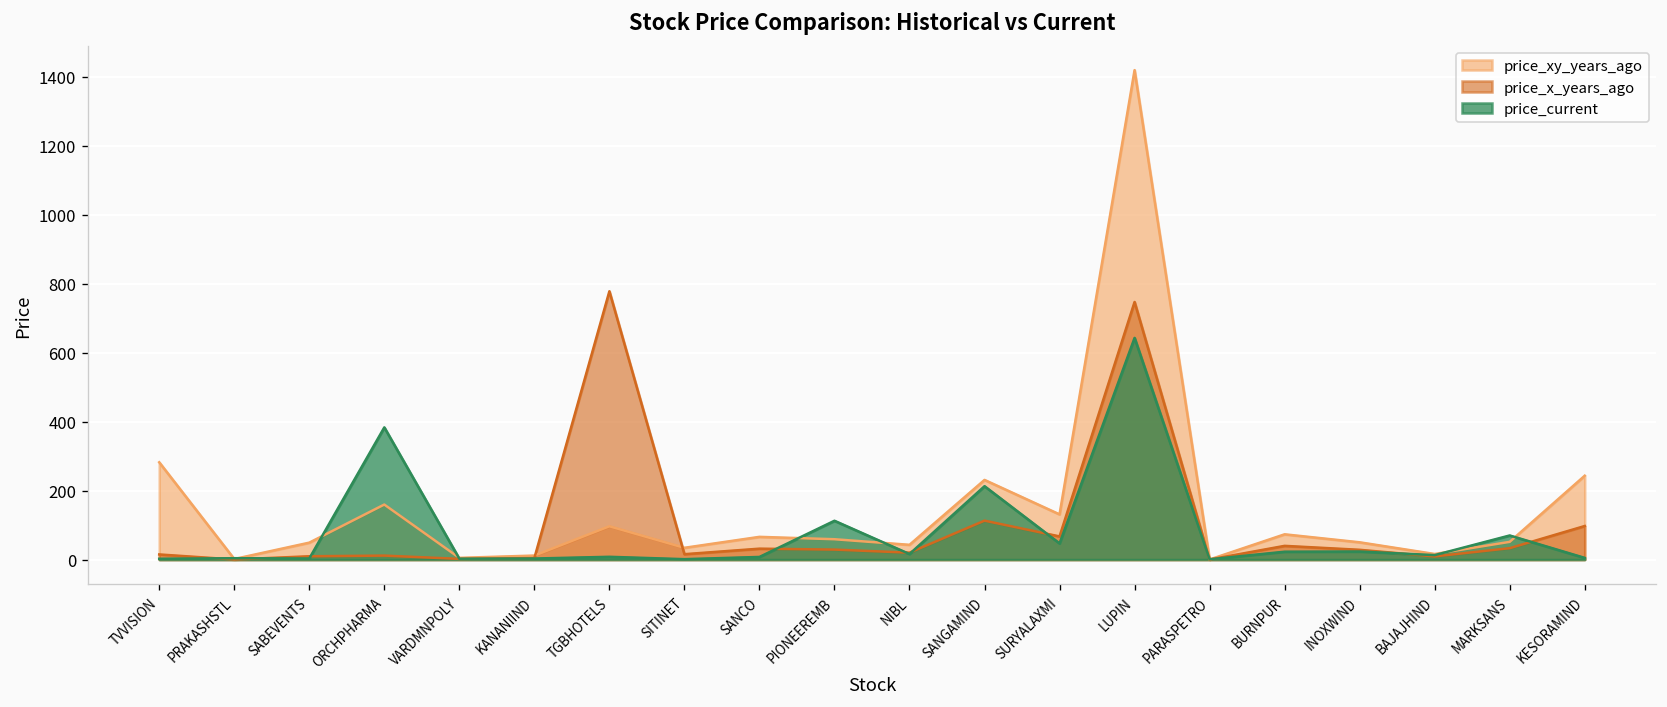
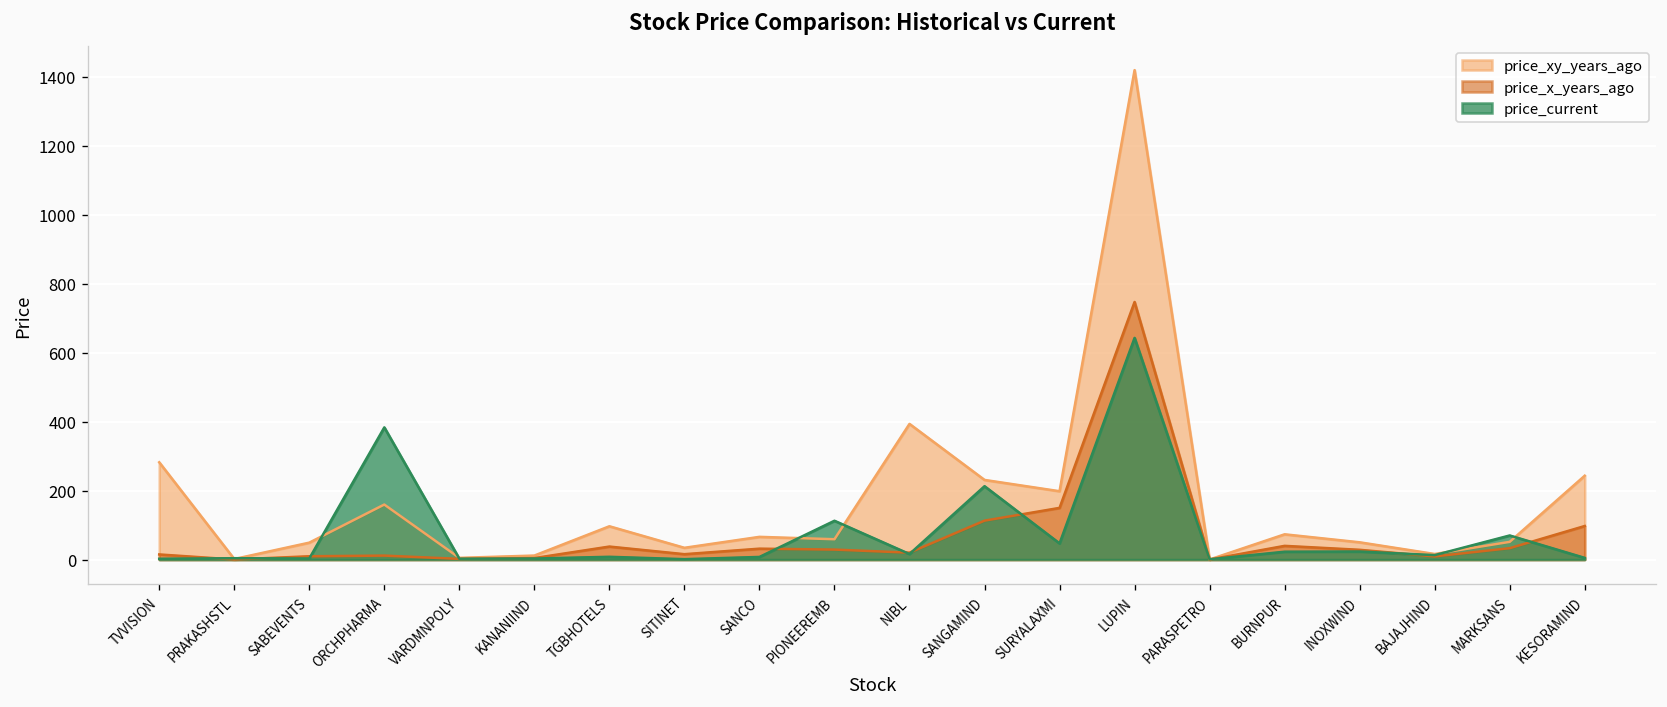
  {
    "price_xy_years_ago": {
      "TVVISION": 280,
      "SABEVENTS": 50,
      "ORCHPHARMA": 160,
      "TGBHOTELS": 100,
      "SITINET": 30,
      "SANCO": 70,
      "PIONEEREMB": 60,
-     "NIBL": 40,
+     "NIBL": 390,
      "SANGAMIND": 230,
-     "SURYALAXMI": 130,
+     "SURYALAXMI": 200,
      "LUPIN": 1420,
      "BURNPUR": 70,
      "INOXWIND": 50,
      "MARKSANS": 50,
      "KESORAMIND": 240
    },
    "price_x_years_ago": {
      "TVVISION": 10,
      "ORCHPHARMA": 10,
-     "TGBHOTELS": 780,
+     "TGBHOTELS": 40,
      "SITINET": 20,
      "SANCO": 30,
      "PIONEEREMB": 30,
      "SANGAMIND": 110,
-     "SURYALAXMI": 70,
+     "SURYALAXMI": 150,
      "LUPIN": 750,
      "BURNPUR": 40,
      "MARKSANS": 30,
      "KESORAMIND": 100
    },
    "price_current": {
      "TVVISION": 0,
      "ORCHPHARMA": 380,
      "TGBHOTELS": 10,
      "SITINET": 0,
      "SANCO": 10,
      "PIONEEREMB": 110,
      "SANGAMIND": 210,
      "SURYALAXMI": 50,
      "LUPIN": 640,
      "BURNPUR": 20,
      "MARKSANS": 70,
      "KESORAMIND": 0
    }
  }
